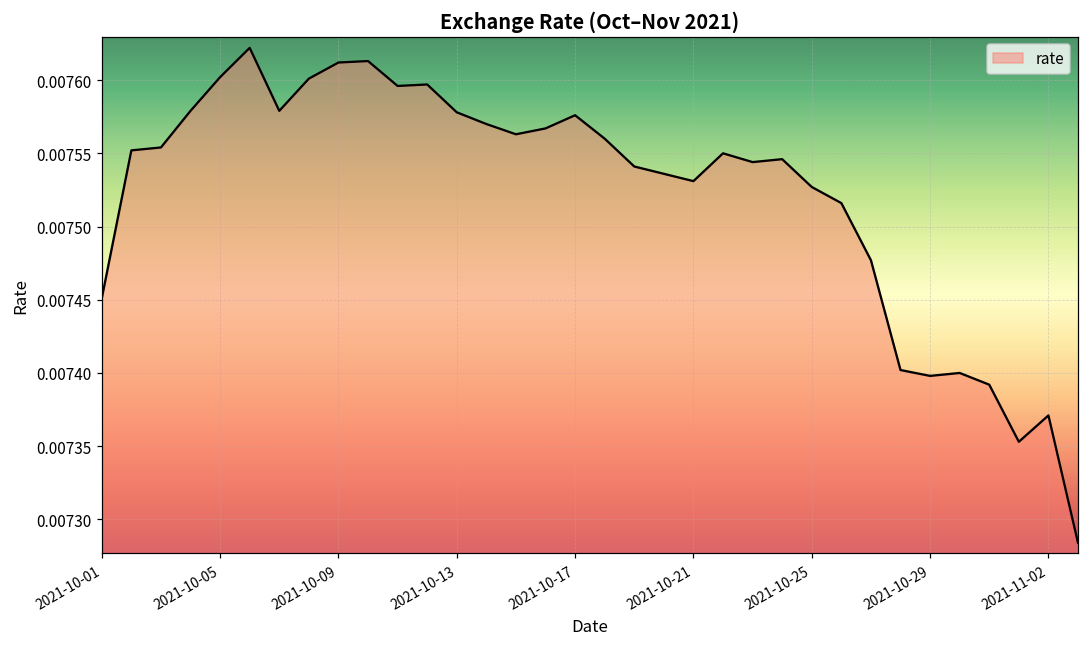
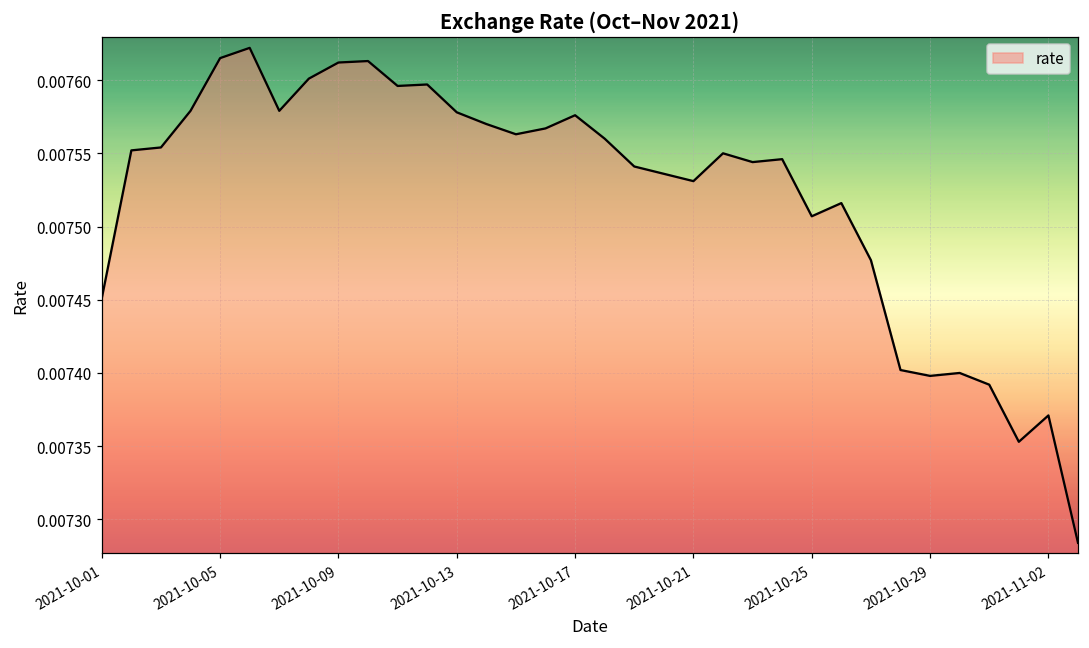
  {
    "2021-10-01": 0.007451,
-   "2021-10-05": 0.007602,
+   "2021-10-05": 0.007615,
    "2021-10-09": 0.007612,
    "2021-10-13": 0.007578,
    "2021-10-17": 0.007576,
    "2021-10-21": 0.007531,
-   "2021-10-25": 0.007527,
+   "2021-10-25": 0.007507,
    "2021-10-29": 0.007398,
    "2021-11-02": 0.007371
  }
